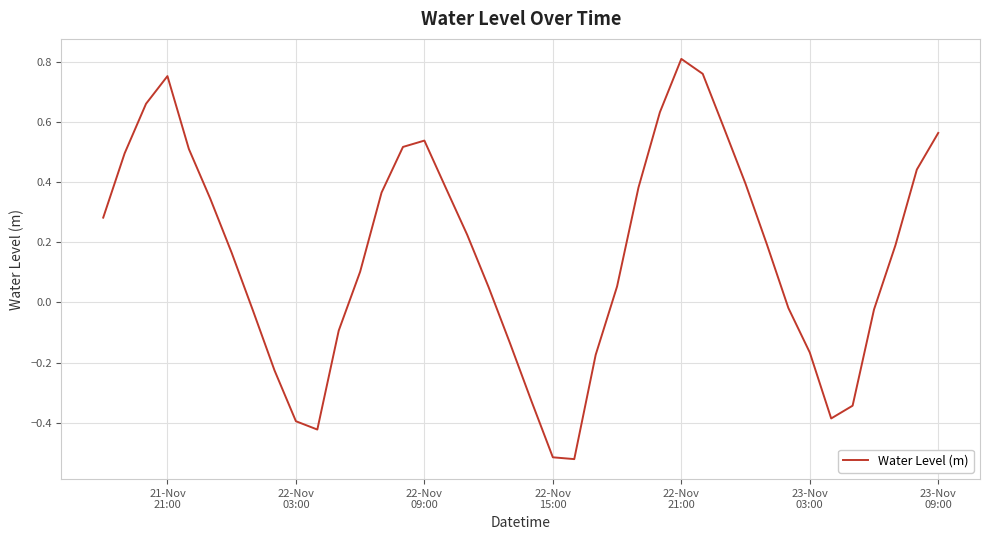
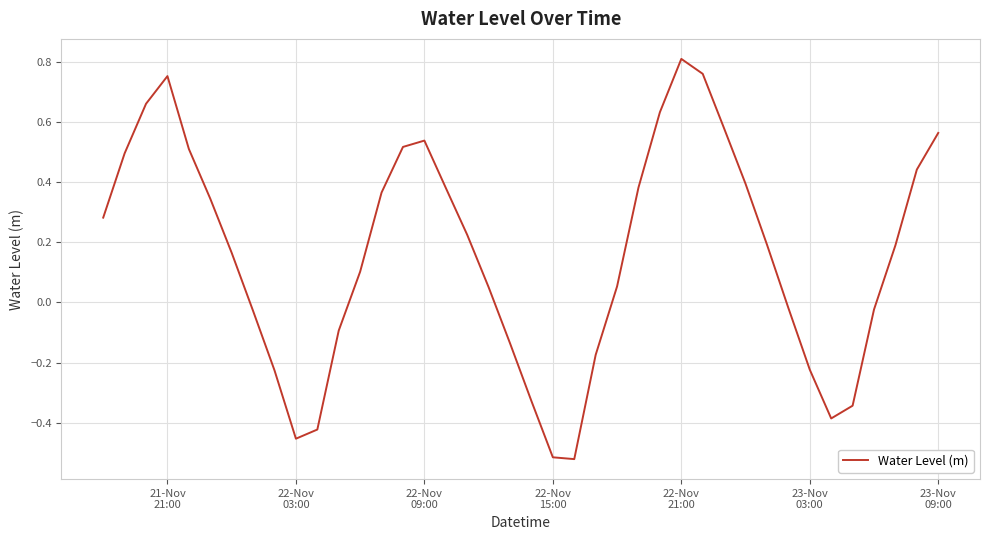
  {
    "21-Nov 21:00": 0.75,
-   "22-Nov 03:00": -0.40,
+   "22-Nov 03:00": -0.45,
    "22-Nov 09:00": 0.54,
    "22-Nov 15:00": -0.52,
    "22-Nov 21:00": 0.81,
-   "23-Nov 03:00": -0.17,
+   "23-Nov 03:00": -0.22,
    "23-Nov 09:00": 0.56
  }
